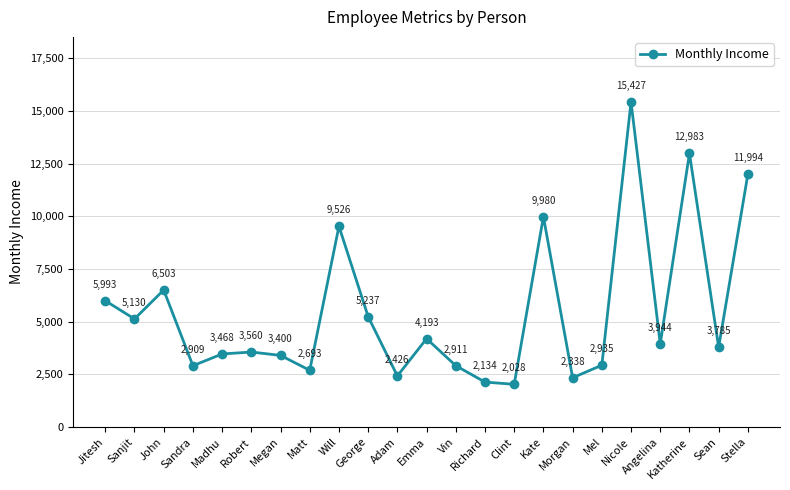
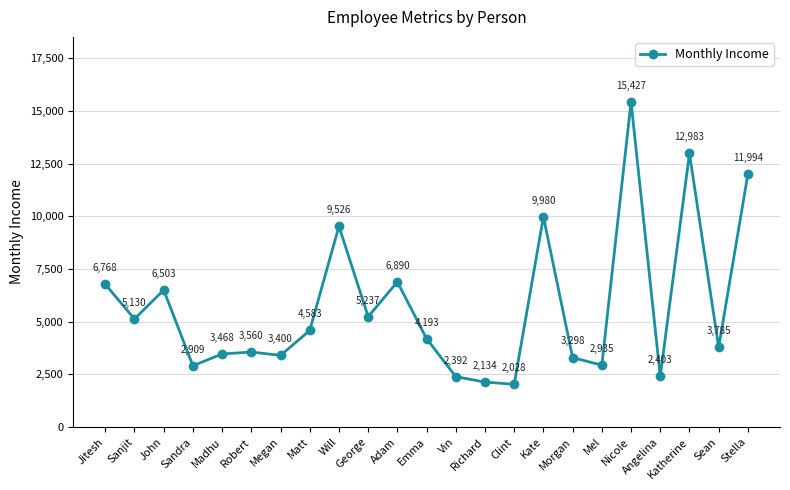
  {
-   "Jitesh": "5,993",
+   "Jitesh": "6,768",
    "Sanjit": "5,130",
    "John": "6,503",
    "Sandra": "2,909",
    "Madhu": "3,468",
    "Robert": "3,560",
    "Megan": "3,400",
-   "Matt": "2,693",
+   "Matt": "4,583",
    "Will": "9,526",
    "George": "5,237",
-   "Adam": "2,426",
+   "Adam": "6,890",
    "Emma": "4,193",
-   "Vin": "2,911",
+   "Vin": "2,392",
    "Richard": "2,134",
    "Clint": "2,028",
    "Kate": "9,980",
-   "Morgan": "2,338",
+   "Morgan": "3,298",
    "Mel": "2,935",
    "Nicole": "15,427",
-   "Angelina": "3,944",
+   "Angelina": "2,403",
    "Katherine": "12,983",
    "Sean": "3,785",
    "Stella": "11,994"
  }
